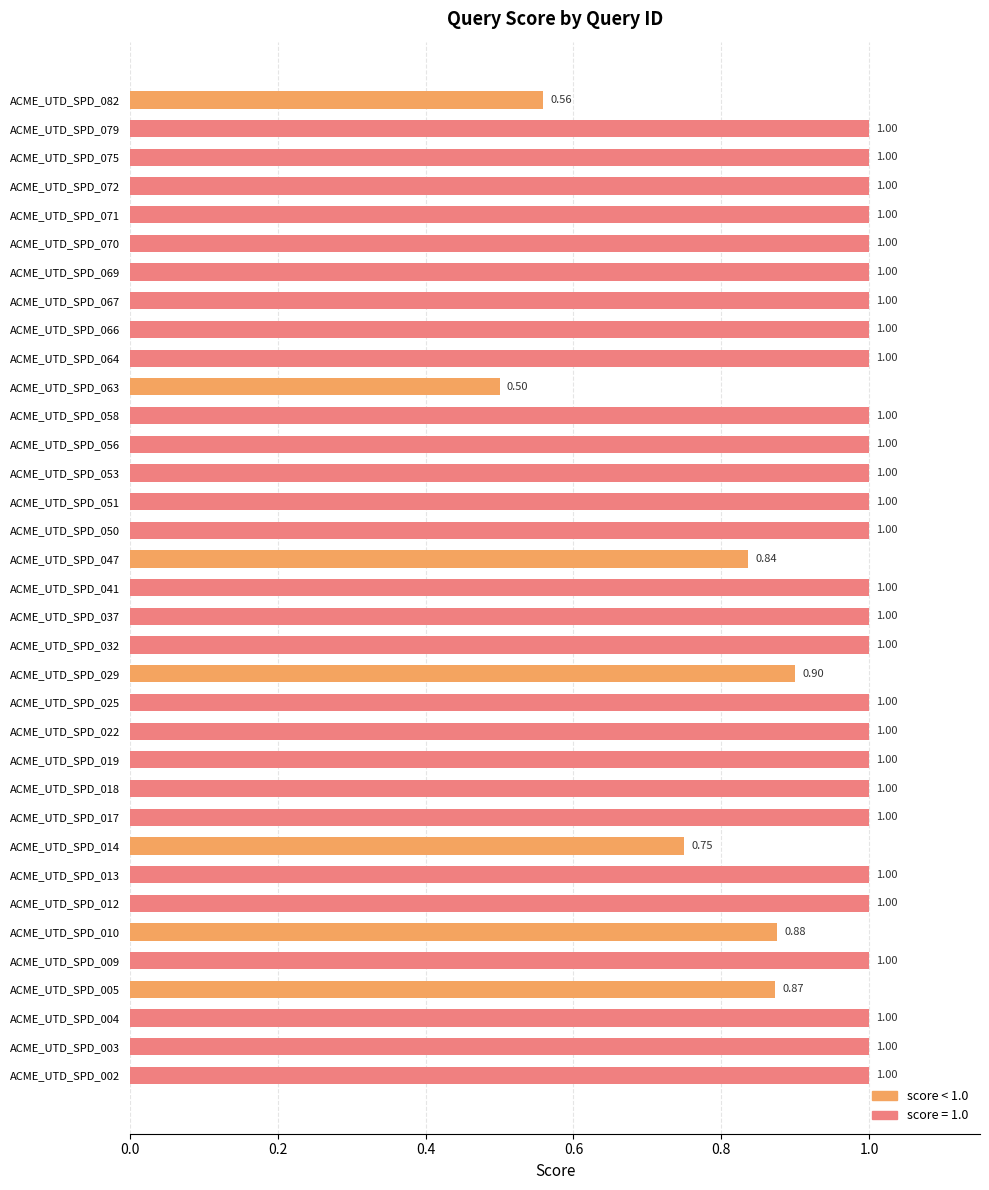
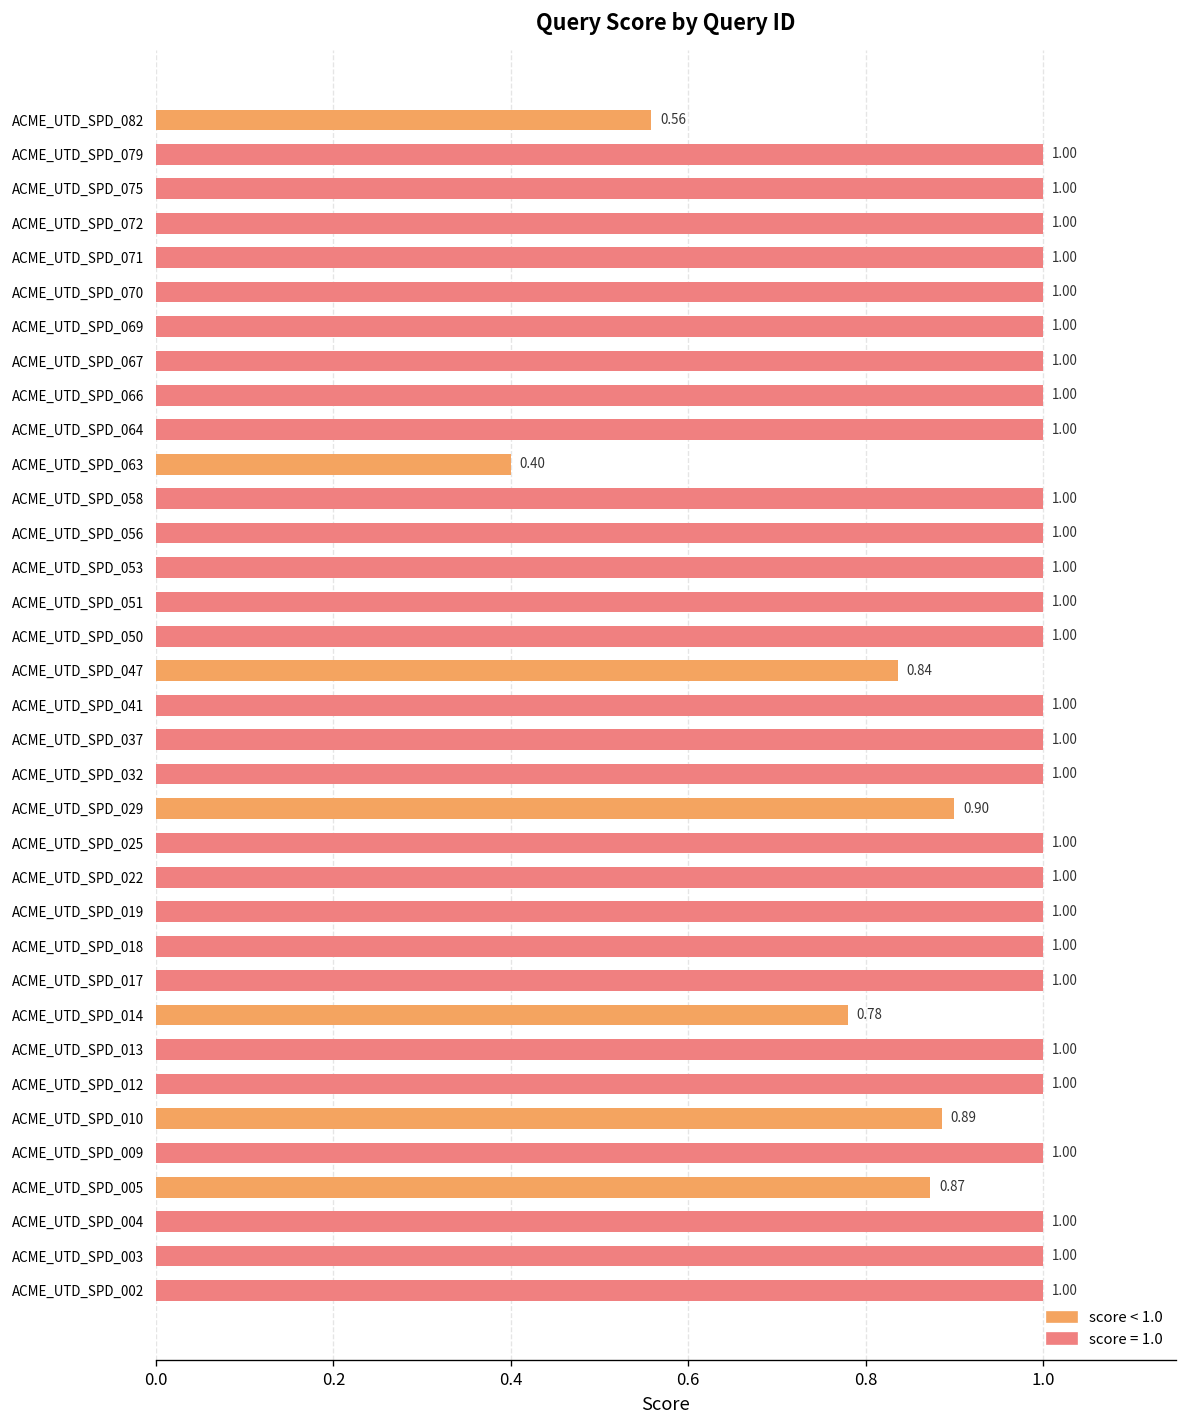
  {
    "ACME_UTD_SPD_082": 0.56,
    "ACME_UTD_SPD_079": 1.00,
    "ACME_UTD_SPD_075": 1.00,
    "ACME_UTD_SPD_072": 1.00,
    "ACME_UTD_SPD_071": 1.00,
    "ACME_UTD_SPD_070": 1.00,
    "ACME_UTD_SPD_069": 1.00,
    "ACME_UTD_SPD_067": 1.00,
    "ACME_UTD_SPD_066": 1.00,
    "ACME_UTD_SPD_064": 1.00,
-   "ACME_UTD_SPD_063": 0.50,
+   "ACME_UTD_SPD_063": 0.40,
    "ACME_UTD_SPD_058": 1.00,
    "ACME_UTD_SPD_056": 1.00,
    "ACME_UTD_SPD_053": 1.00,
    "ACME_UTD_SPD_051": 1.00,
    "ACME_UTD_SPD_050": 1.00,
    "ACME_UTD_SPD_047": 0.84,
    "ACME_UTD_SPD_041": 1.00,
    "ACME_UTD_SPD_037": 1.00,
    "ACME_UTD_SPD_032": 1.00,
    "ACME_UTD_SPD_029": 0.90,
    "ACME_UTD_SPD_025": 1.00,
    "ACME_UTD_SPD_022": 1.00,
    "ACME_UTD_SPD_019": 1.00,
    "ACME_UTD_SPD_018": 1.00,
    "ACME_UTD_SPD_017": 1.00,
-   "ACME_UTD_SPD_014": 0.75,
+   "ACME_UTD_SPD_014": 0.78,
    "ACME_UTD_SPD_013": 1.00,
    "ACME_UTD_SPD_012": 1.00,
-   "ACME_UTD_SPD_010": 0.88,
+   "ACME_UTD_SPD_010": 0.89,
    "ACME_UTD_SPD_009": 1.00,
    "ACME_UTD_SPD_005": 0.87,
    "ACME_UTD_SPD_004": 1.00,
    "ACME_UTD_SPD_003": 1.00,
    "ACME_UTD_SPD_002": 1.00
  }
